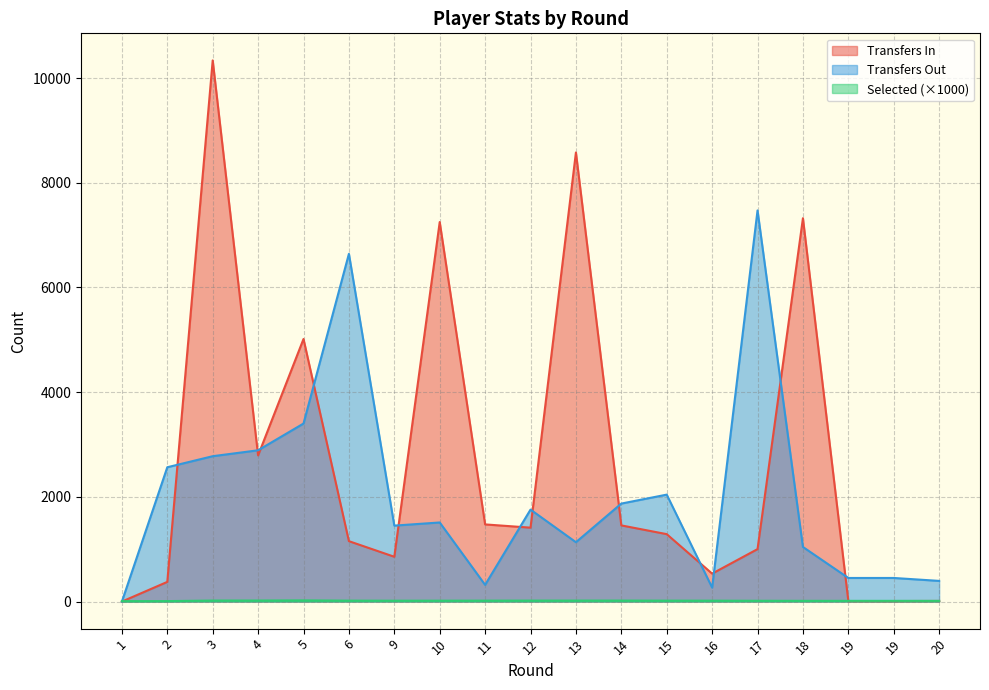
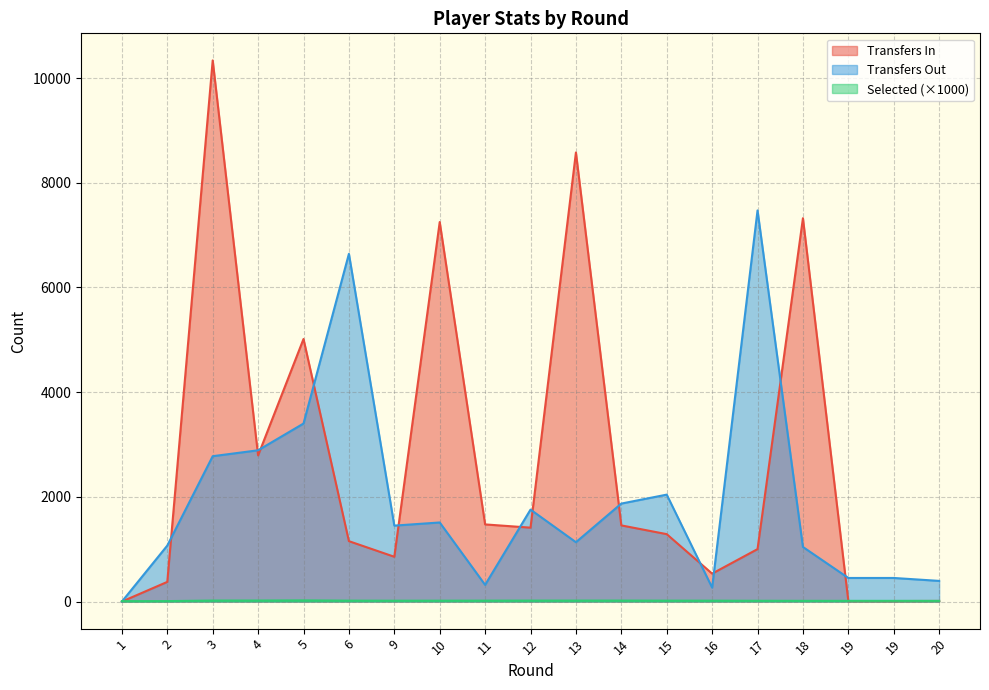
  {
    "Transfers In": {
      "2": 400,
      "3": 10300,
      "4": 2800,
      "5": 5000,
      "6": 1200,
      "9": 900,
      "10": 7300,
      "11": 1500,
      "12": 1400,
      "13": 8600,
      "14": 1500,
      "15": 1300,
      "16": 500,
      "17": 1000,
      "18": 7300
    },
    "Transfers Out": {
-     "2": 2600,
+     "2": 1100,
      "3": 2800,
      "4": 2900,
      "5": 3400,
      "6": 6600,
      "9": 1500,
      "10": 1500,
      "11": 300,
      "12": 1800,
      "13": 1100,
      "14": 1900,
      "15": 2000,
      "16": 300,
      "17": 7500,
      "18": 1000,
      "20": 400
    },
    "Selected (×1000)": {
      "2": 0,
      "3": 0,
      "4": 0,
      "5": 0,
      "6": 0,
      "9": 0,
      "10": 0,
      "11": 0,
      "12": 0,
      "13": 0,
      "14": 0,
      "15": 0,
      "16": 0,
      "17": 0,
      "18": 0
    }
  }
